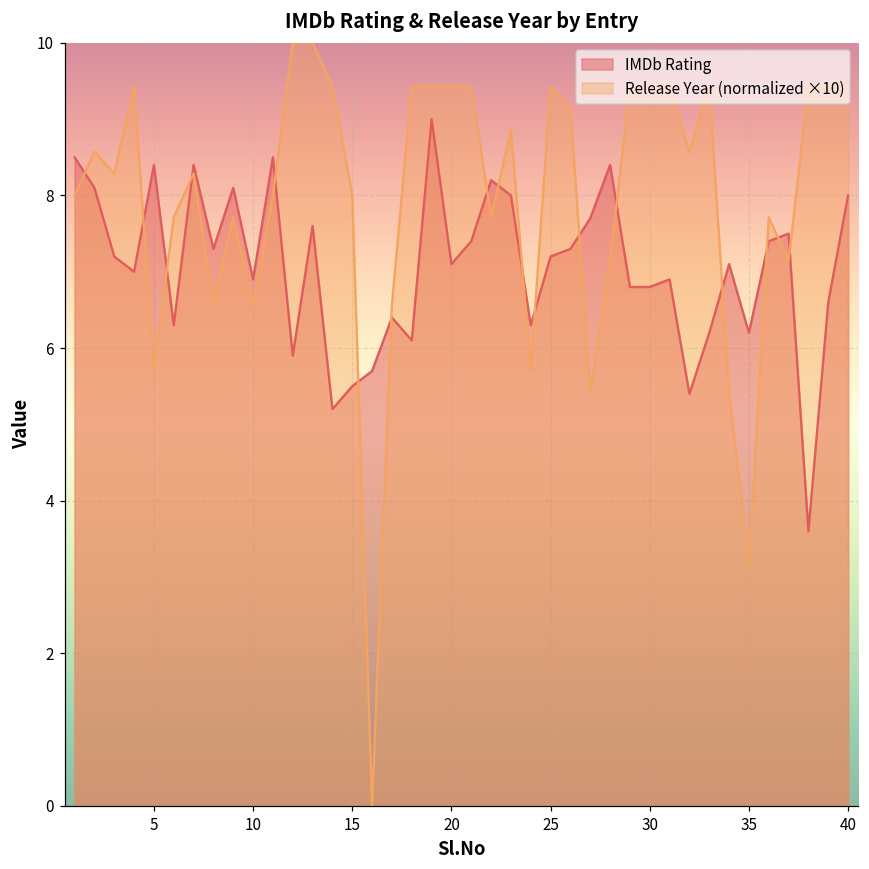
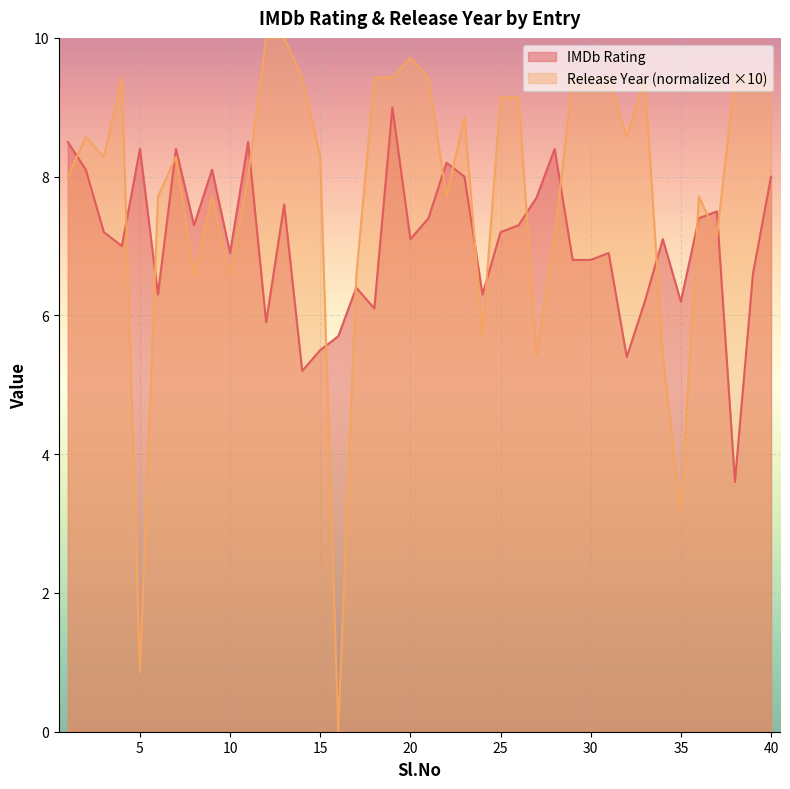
  {
    "IMDb Rating": {
      "5": 8.4,
      "10": 6.9,
      "15": 5.5,
      "20": 7.1,
      "25": 7.2,
      "30": 6.8,
      "35": 6.2,
      "40": 8.0
    },
    "Release Year (normalized ×10)": {
-     "5": 5.7,
+     "5": 0.9,
      "10": 6.6,
-     "15": 8.0,
-     "20": 9.4,
-     "25": 9.4,
+     "15": 8.3,
+     "20": 9.7,
+     "25": 9.1,
      "35": 3.1
    }
  }
